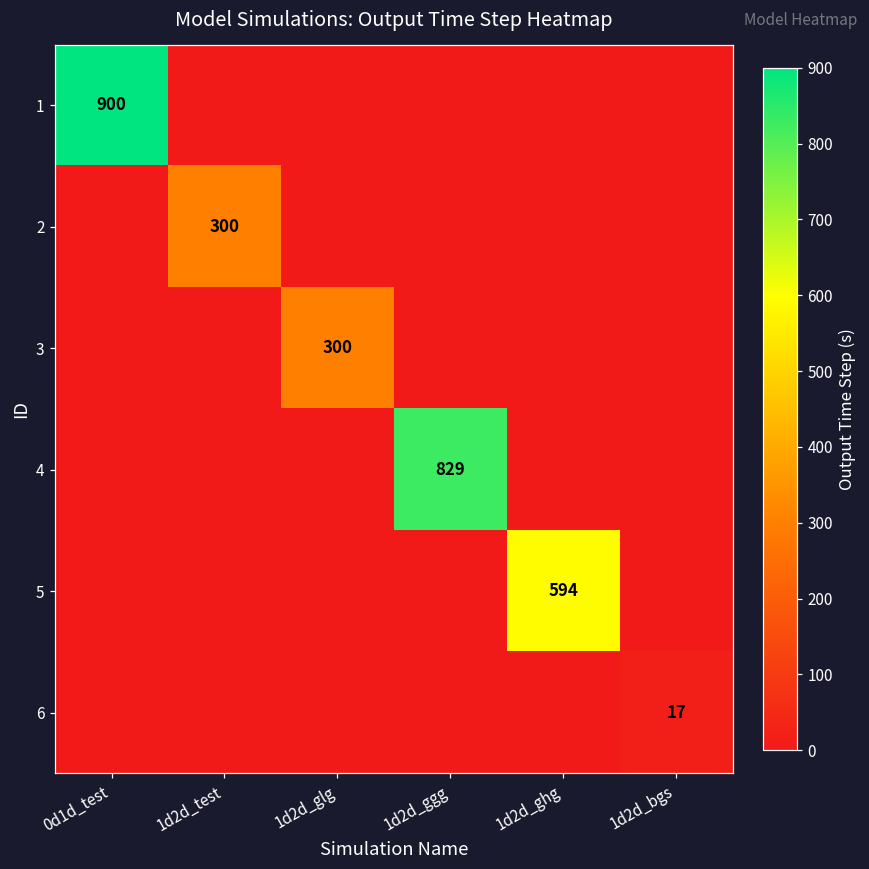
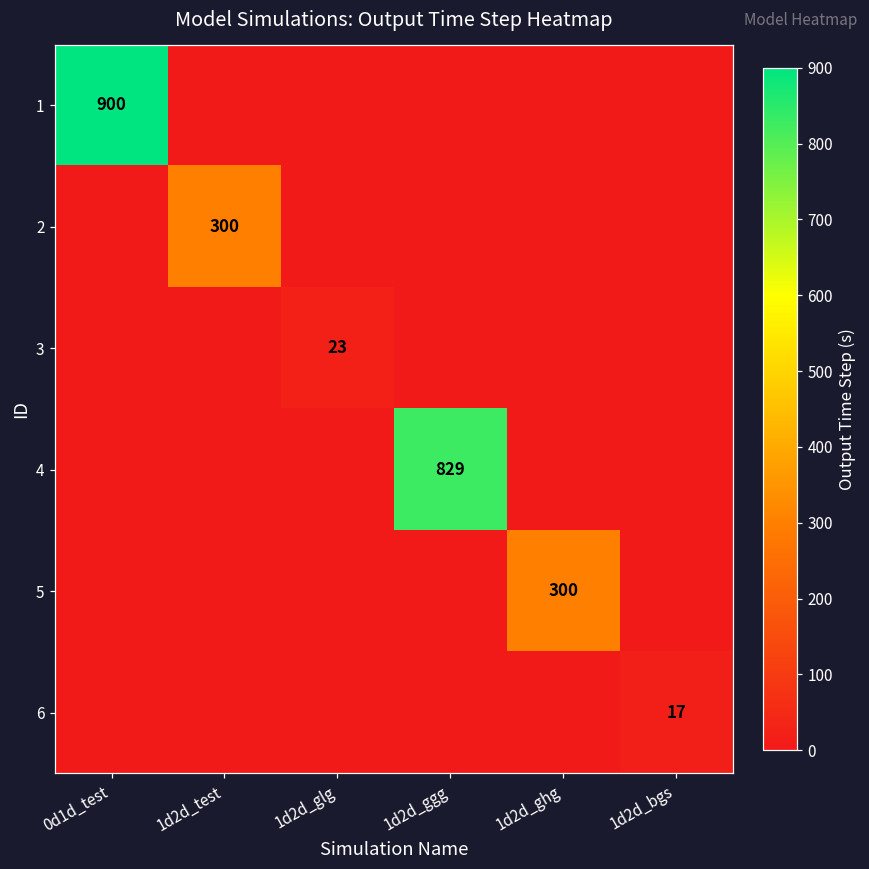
  {
    "1": {
      "0d1d_test": 900
    },
    "2": {
      "1d2d_test": 300
    },
    "3": {
-     "1d2d_glg": 300
+     "1d2d_glg": 23
    },
    "4": {
      "1d2d_ggg": 829
    },
    "5": {
-     "1d2d_ghg": 594
+     "1d2d_ghg": 300
    },
    "6": {
      "1d2d_bgs": 17
    }
  }
